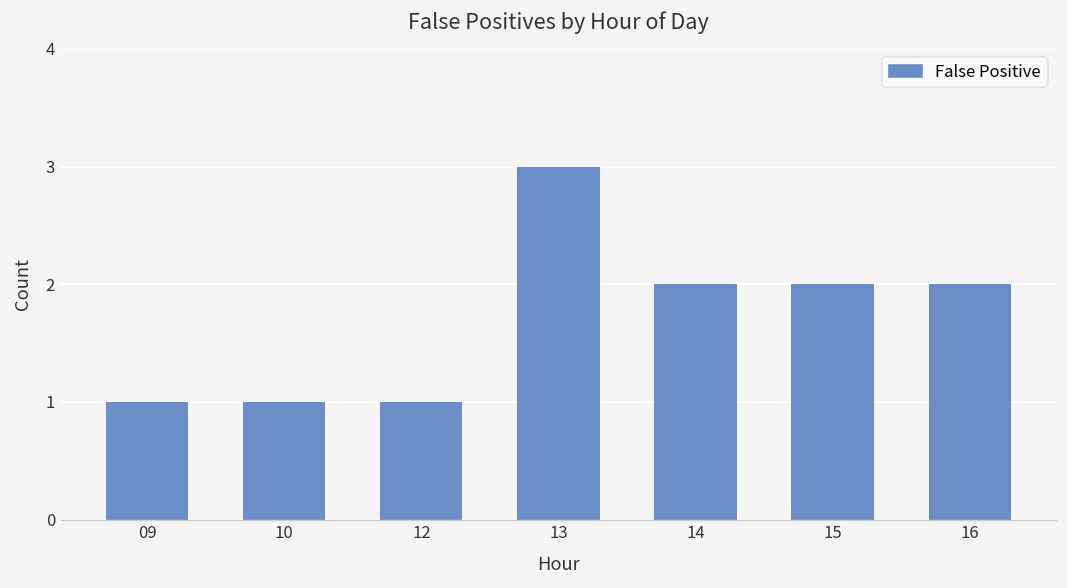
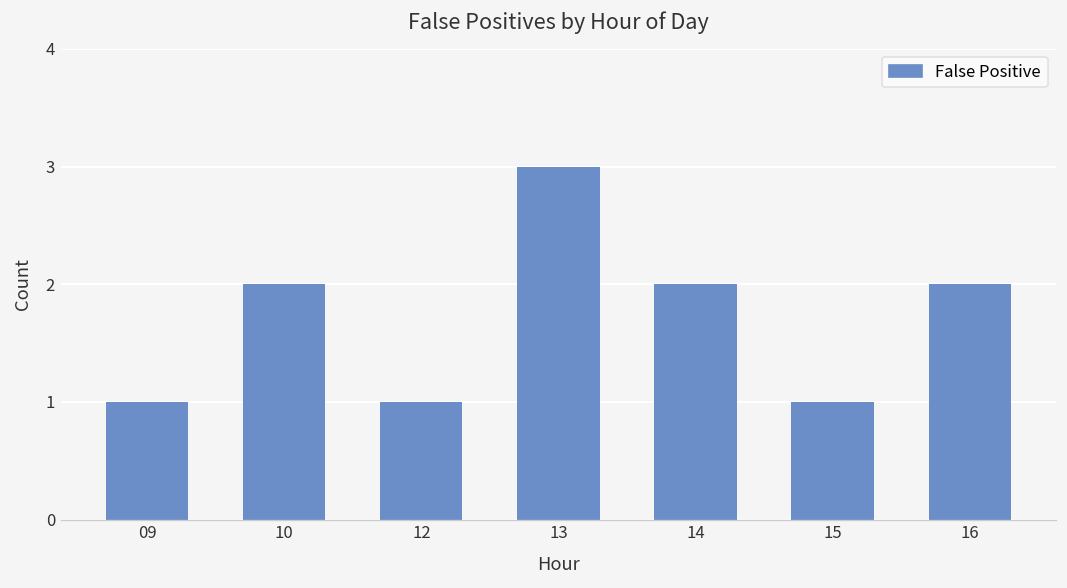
  {
    "09": 1,
-   "10": 1,
+   "10": 2,
    "12": 1,
    "13": 3,
    "14": 2,
-   "15": 2,
+   "15": 1,
    "16": 2
  }
